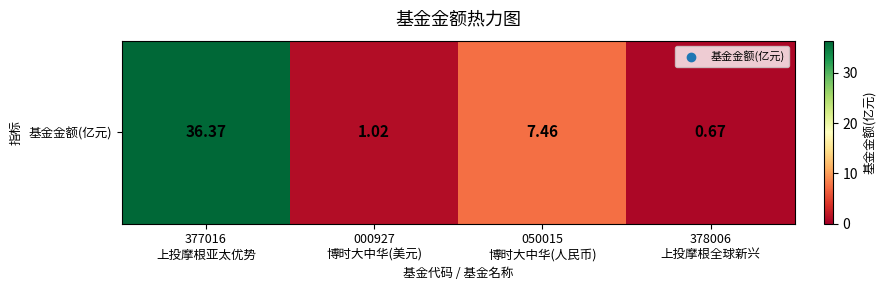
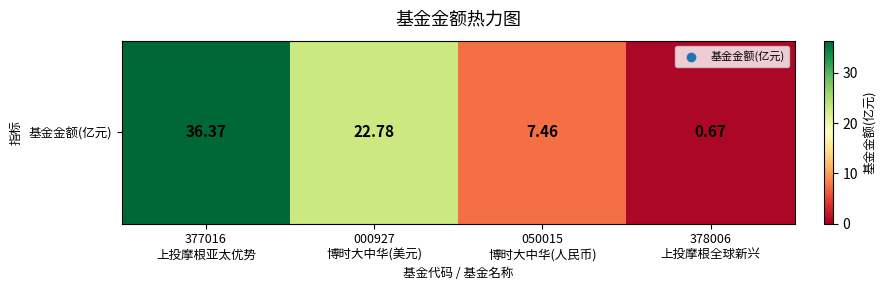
  {
    "基金金额(亿元)": {
      "377016 上投摩根亚太优势": 36.37,
-     "000927 博时大中华(美元)": 1.02,
+     "000927 博时大中华(美元)": 22.78,
      "050015 博时大中华(人民币)": 7.46,
      "378006 上投摩根全球新兴": 0.67
    }
  }
